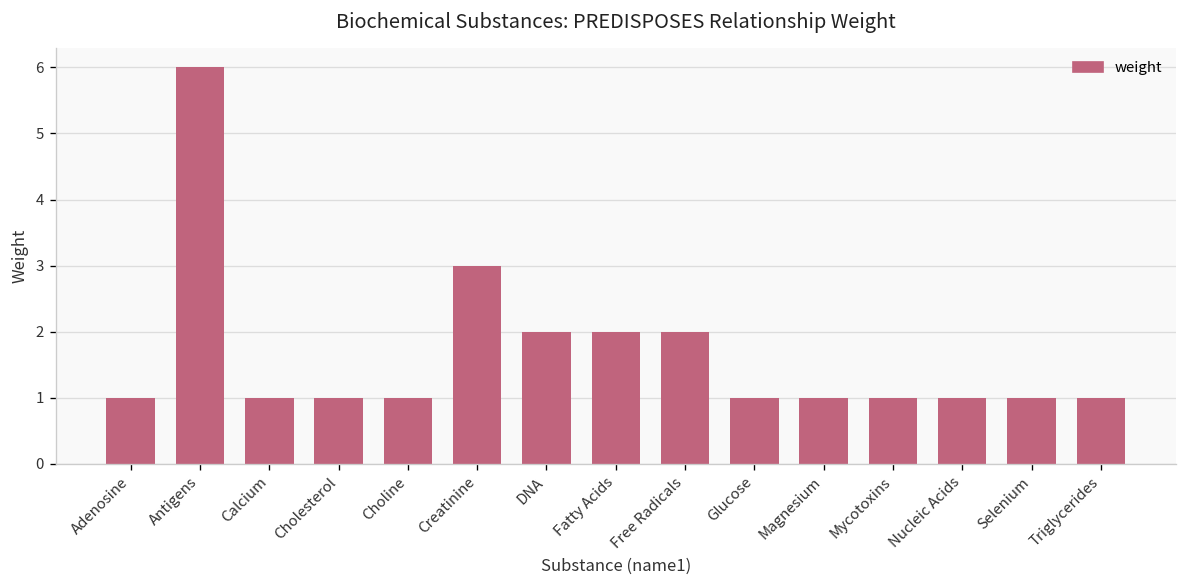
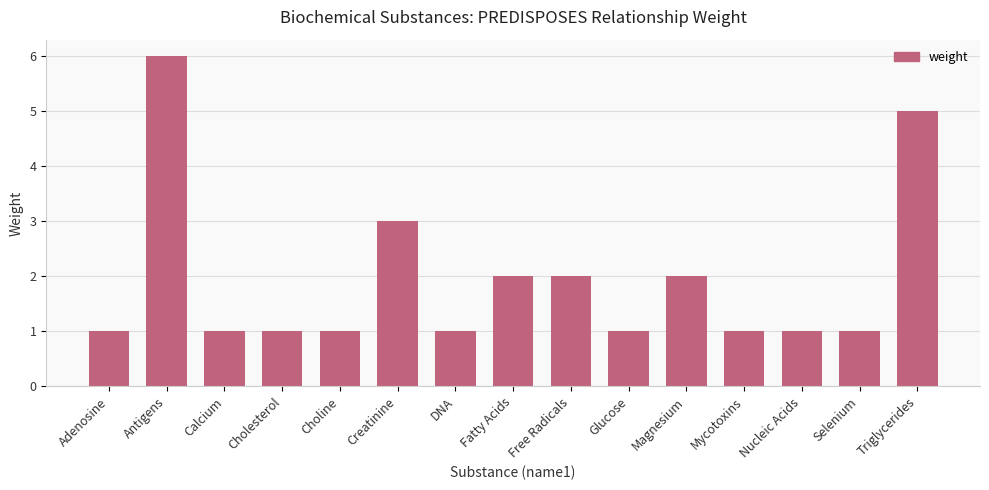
  {
    "Adenosine": 1,
    "Antigens": 6,
    "Calcium": 1,
    "Cholesterol": 1,
    "Choline": 1,
    "Creatinine": 3,
-   "DNA": 2,
+   "DNA": 1,
    "Fatty Acids": 2,
    "Free Radicals": 2,
    "Glucose": 1,
-   "Magnesium": 1,
+   "Magnesium": 2,
    "Mycotoxins": 1,
    "Nucleic Acids": 1,
    "Selenium": 1,
-   "Triglycerides": 1
+   "Triglycerides": 5
  }
